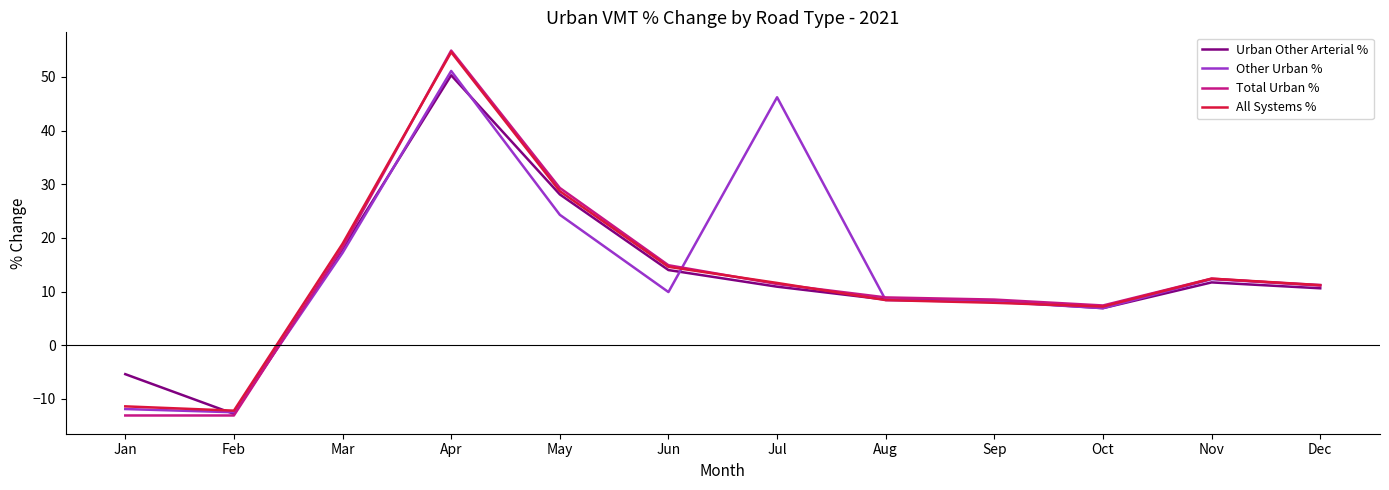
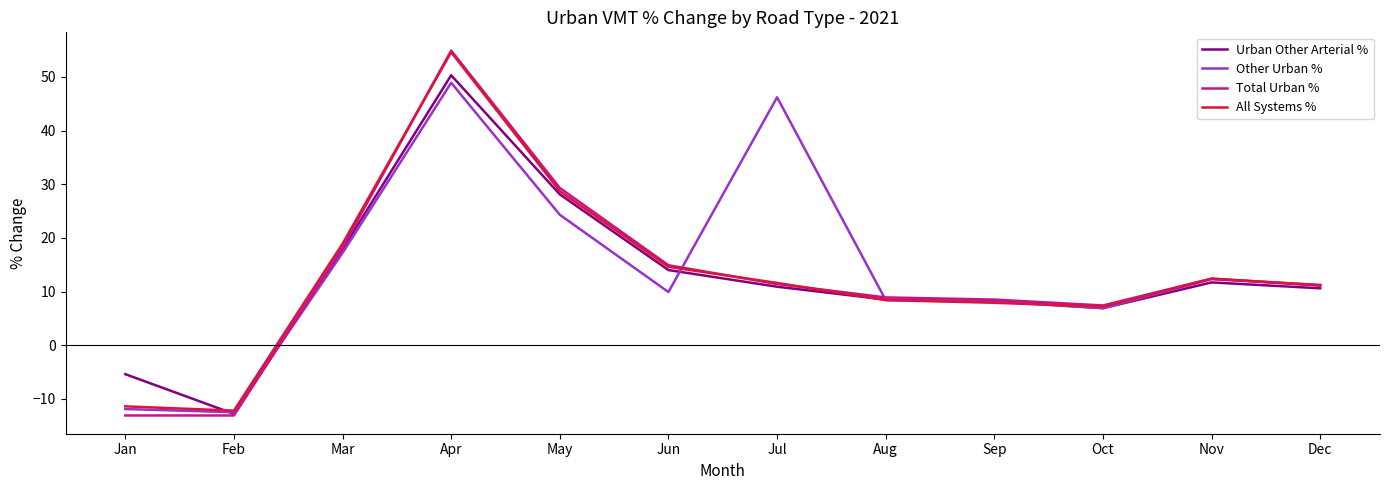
  {
    "Urban Other Arterial %": {
      "Jan": -5,
      "Apr": 50,
      "May": 28,
      "Jun": 14,
      "Jul": 11,
      "Nov": 12,
      "Dec": 11
    },
    "Other Urban %": {
      "Jan": -12,
      "Mar": 17,
-     "Apr": 51,
+     "Apr": 49,
      "May": 24,
      "Jun": 10,
      "Jul": 46
    },
    "Total Urban %": {
      "Jan": -13,
      "May": 29
    },
    "All Systems %": {
      "Jan": -11,
      "Mar": 19,
      "May": 29
    }
  }
